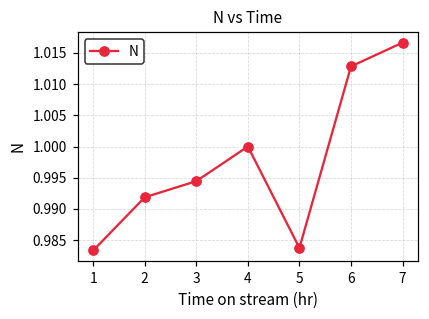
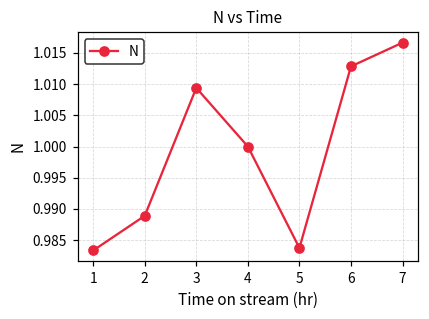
  {
    "1": 0.983,
-   "2": 0.992,
-   "3": 0.994,
+   "2": 0.989,
+   "3": 1.009,
    "4": 1.000,
    "5": 0.984,
    "6": 1.013,
    "7": 1.017
  }
